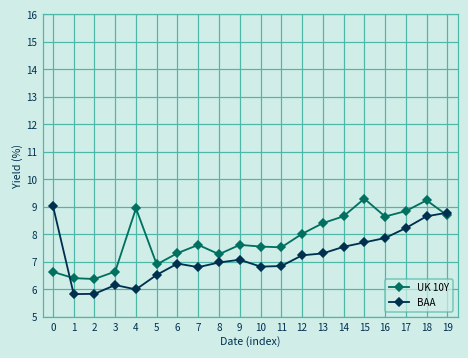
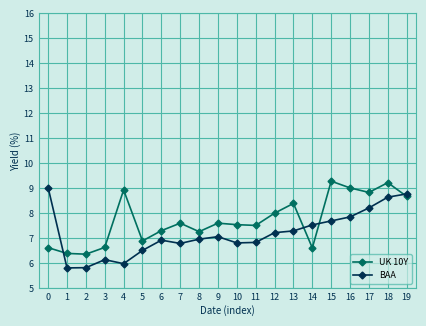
  {
    "UK 10Y": {
      "0": 6.6,
      "1": 6.4,
      "2": 6.4,
      "3": 6.6,
      "4": 8.9,
      "5": 6.9,
      "6": 7.3,
      "7": 7.6,
      "8": 7.3,
      "9": 7.6,
      "10": 7.6,
      "11": 7.5,
      "12": 8.0,
      "13": 8.4,
-     "14": 8.7,
+     "14": 6.6,
      "15": 9.3,
-     "16": 8.6,
+     "16": 9.0,
      "17": 8.8,
      "18": 9.2
    },
    "BAA": {
      "0": 9.0,
      "1": 5.8,
      "2": 5.8,
      "3": 6.2,
      "4": 6.0,
      "5": 6.5,
      "6": 6.9,
      "7": 6.8,
      "8": 7.0,
      "9": 7.1,
      "10": 6.8,
      "11": 6.8,
      "12": 7.2,
      "13": 7.3,
      "14": 7.5,
      "15": 7.7,
      "16": 7.9,
      "17": 8.2,
      "18": 8.7
    }
  }
